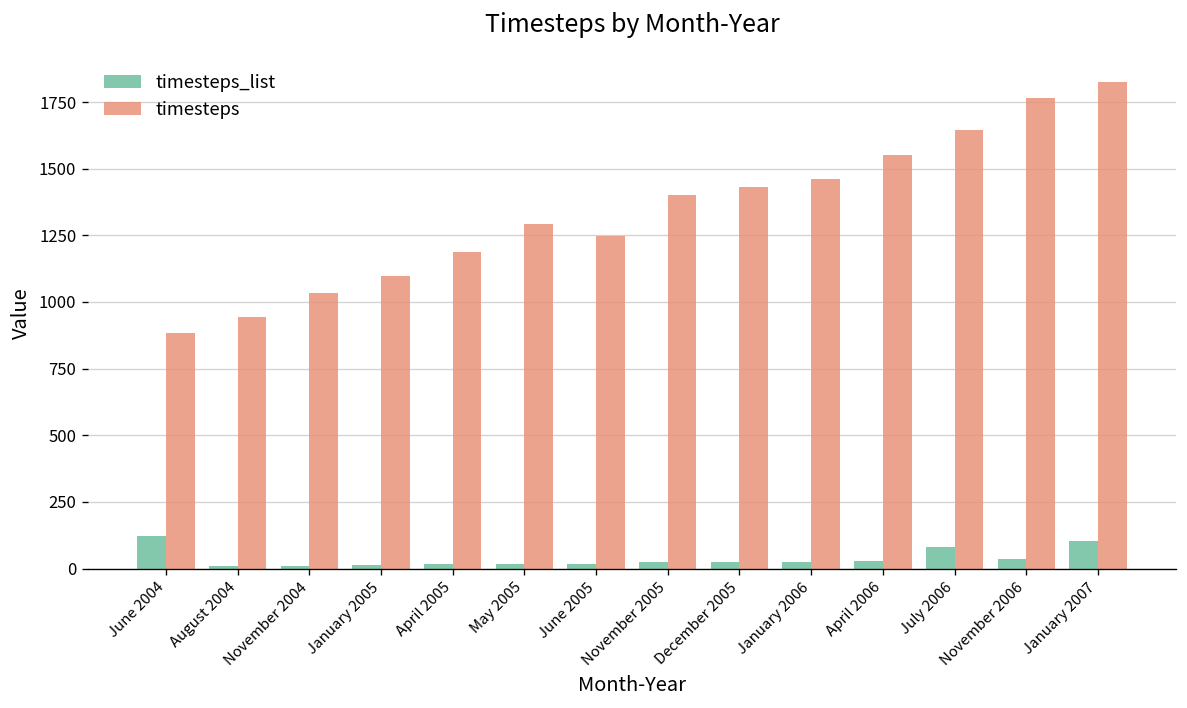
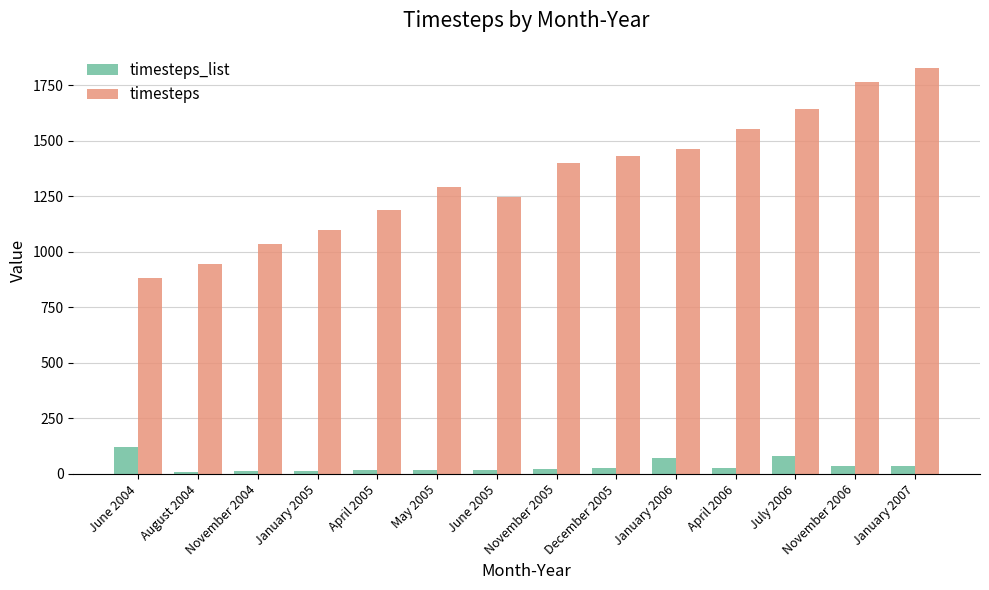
  {
    "timesteps_list": {
      "June 2004": 120,
      "January 2005": 10,
      "April 2005": 20,
      "May 2005": 20,
      "June 2005": 20,
      "November 2005": 20,
      "December 2005": 20,
-     "January 2006": 30,
+     "January 2006": 70,
      "April 2006": 30,
      "July 2006": 80,
      "November 2006": 40,
-     "January 2007": 100
+     "January 2007": 40
    },
    "timesteps": {
      "June 2004": 880,
      "August 2004": 940,
      "November 2004": 1040,
      "January 2005": 1100,
      "April 2005": 1190,
      "May 2005": 1290,
      "June 2005": 1250,
      "November 2005": 1400,
      "December 2005": 1430,
      "January 2006": 1460,
      "April 2006": 1550,
      "July 2006": 1640,
      "November 2006": 1770,
      "January 2007": 1830
    }
  }
